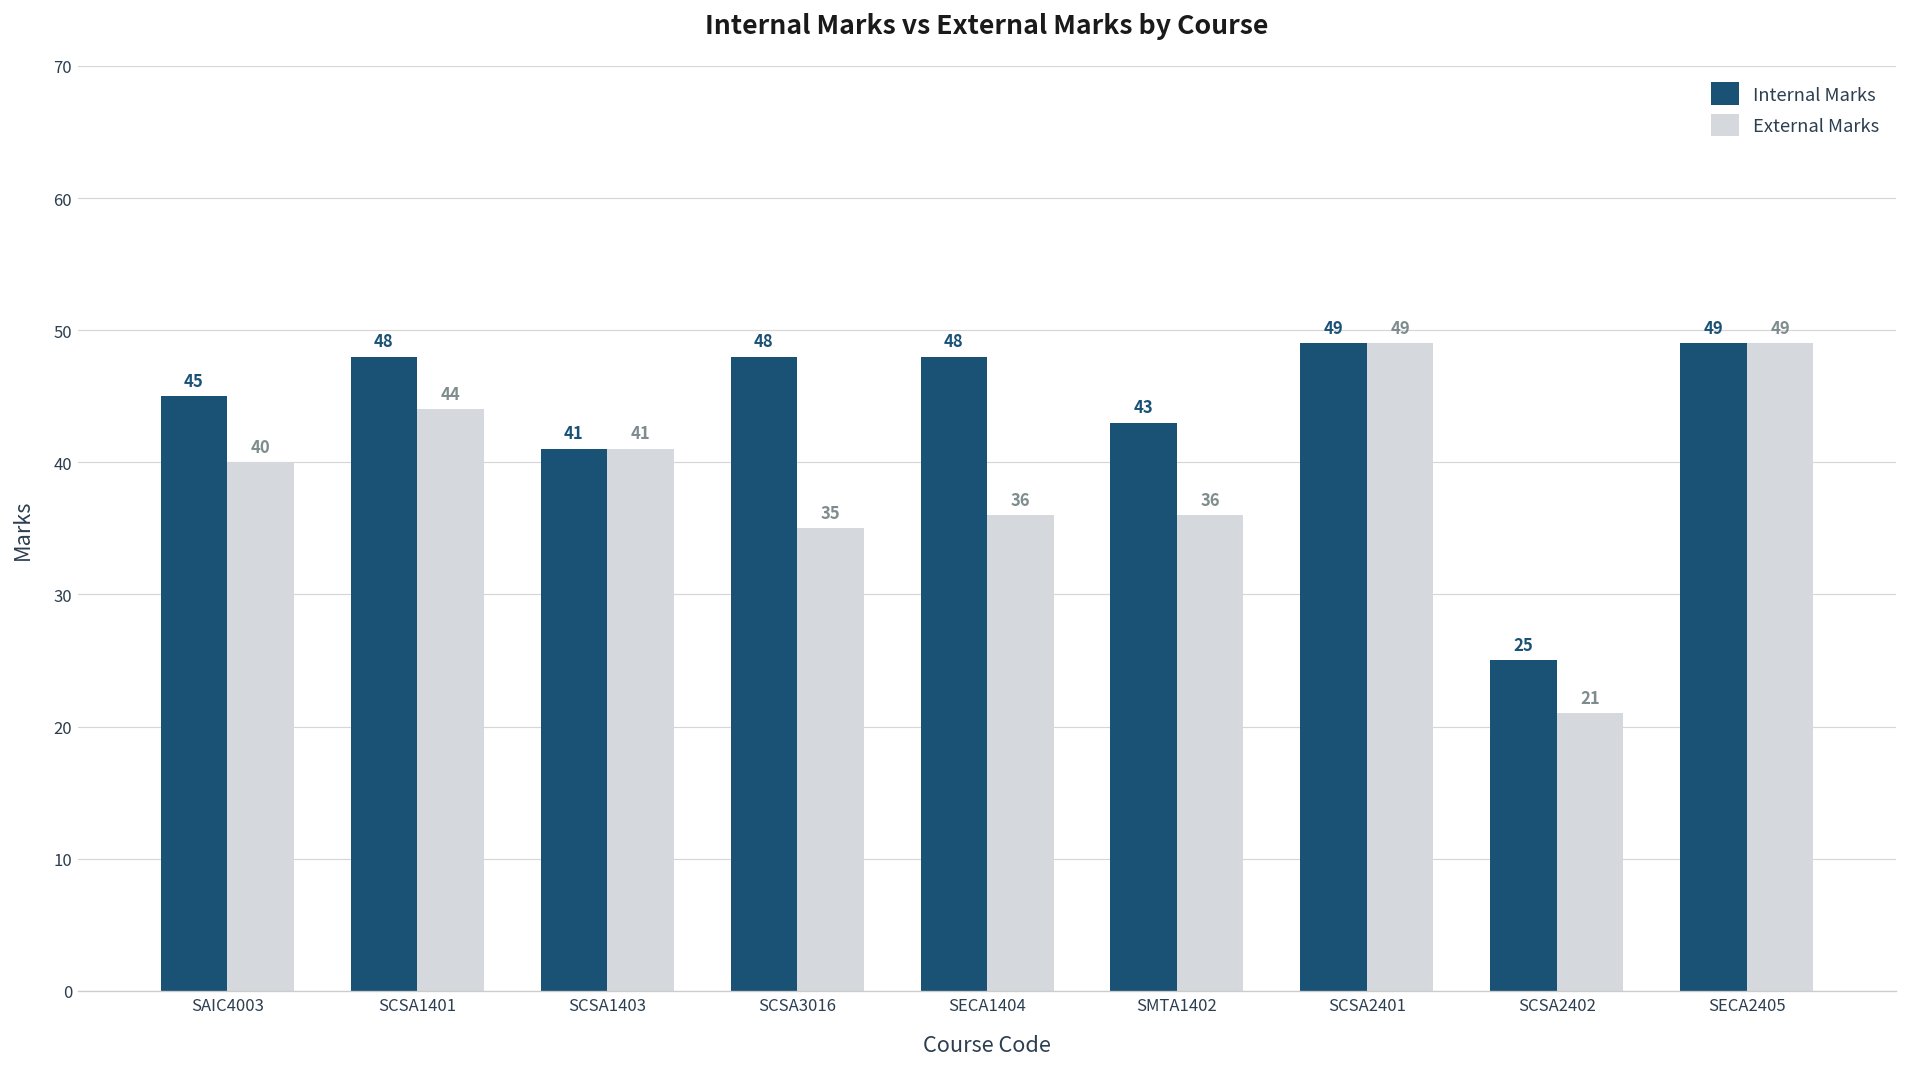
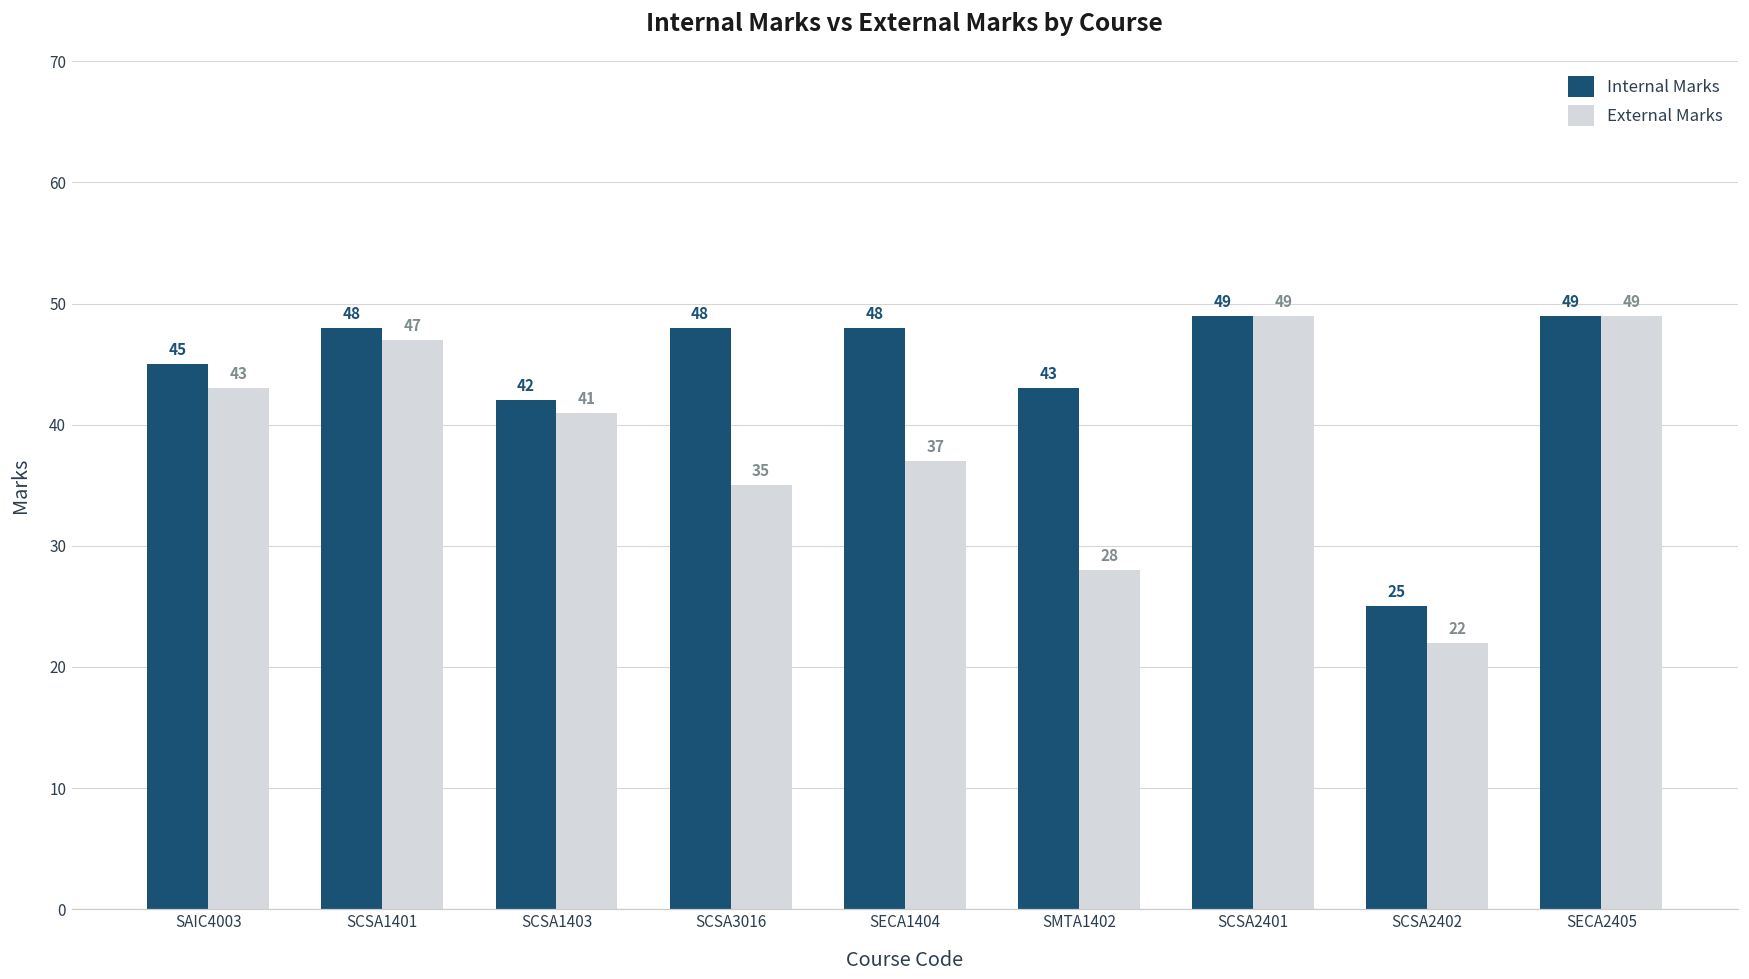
  {
    "Internal Marks": {
      "SAIC4003": 45,
      "SCSA1401": 48,
-     "SCSA1403": 41,
+     "SCSA1403": 42,
      "SCSA3016": 48,
      "SECA1404": 48,
      "SMTA1402": 43,
      "SCSA2401": 49,
      "SCSA2402": 25,
      "SECA2405": 49
    },
    "External Marks": {
-     "SAIC4003": 40,
-     "SCSA1401": 44,
+     "SAIC4003": 43,
+     "SCSA1401": 47,
      "SCSA1403": 41,
      "SCSA3016": 35,
-     "SECA1404": 36,
-     "SMTA1402": 36,
+     "SECA1404": 37,
+     "SMTA1402": 28,
      "SCSA2401": 49,
-     "SCSA2402": 21,
+     "SCSA2402": 22,
      "SECA2405": 49
    }
  }
